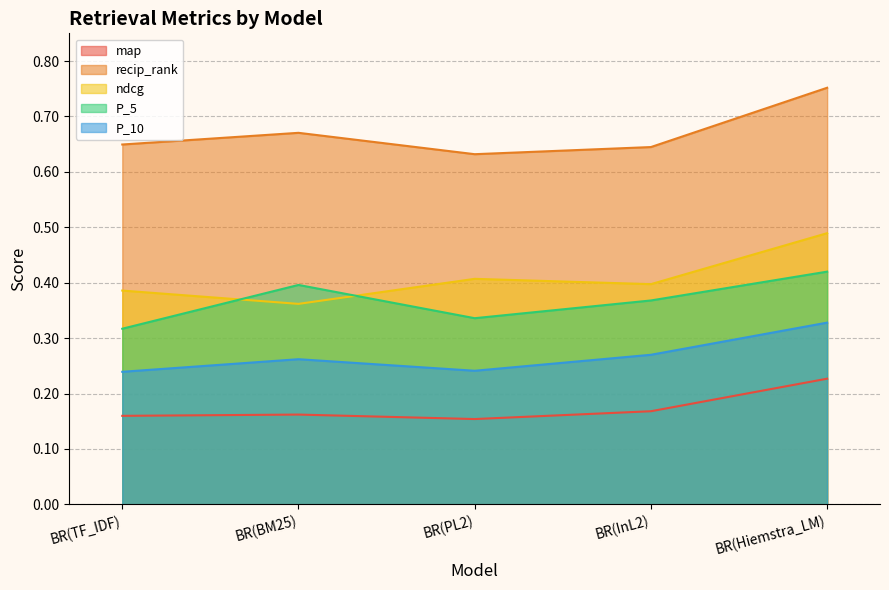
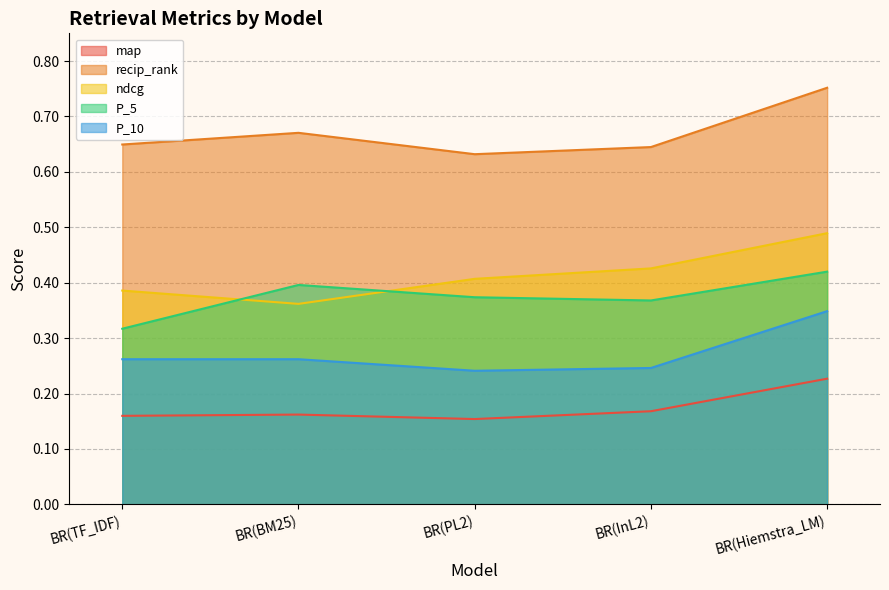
  {
    "ndcg": {
      "BR(TF_IDF)": 0.39,
      "BR(BM25)": 0.36,
      "BR(PL2)": 0.41,
-     "BR(InL2)": 0.40,
+     "BR(InL2)": 0.43,
      "BR(Hiemstra_LM)": 0.49
    },
    "P_5": {
      "BR(TF_IDF)": 0.32,
      "BR(BM25)": 0.40,
-     "BR(PL2)": 0.34,
+     "BR(PL2)": 0.37,
      "BR(InL2)": 0.37,
      "BR(Hiemstra_LM)": 0.42
    },
    "P_10": {
-     "BR(TF_IDF)": 0.24,
+     "BR(TF_IDF)": 0.26,
      "BR(BM25)": 0.26,
      "BR(PL2)": 0.24,
-     "BR(InL2)": 0.27,
-     "BR(Hiemstra_LM)": 0.33
+     "BR(InL2)": 0.25,
+     "BR(Hiemstra_LM)": 0.35
    }
  }
